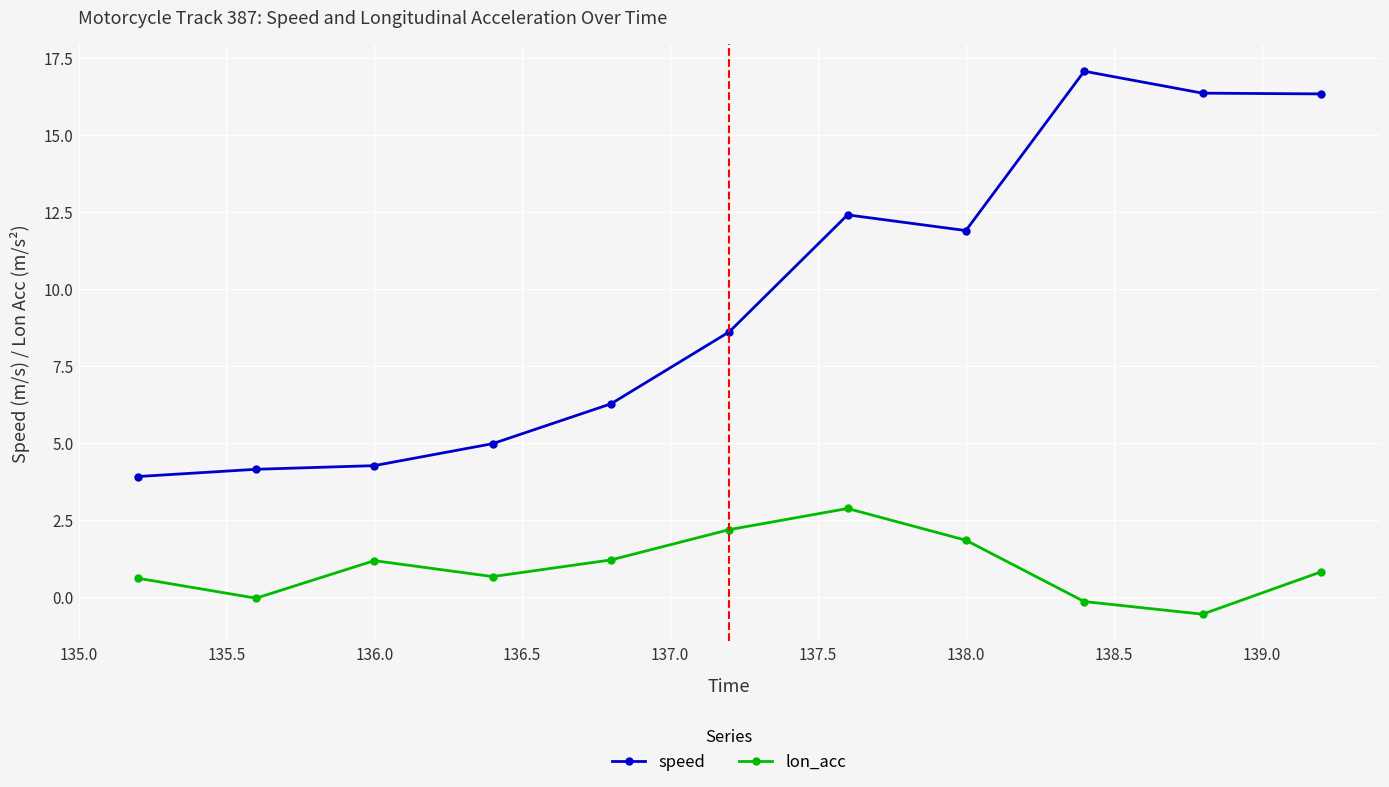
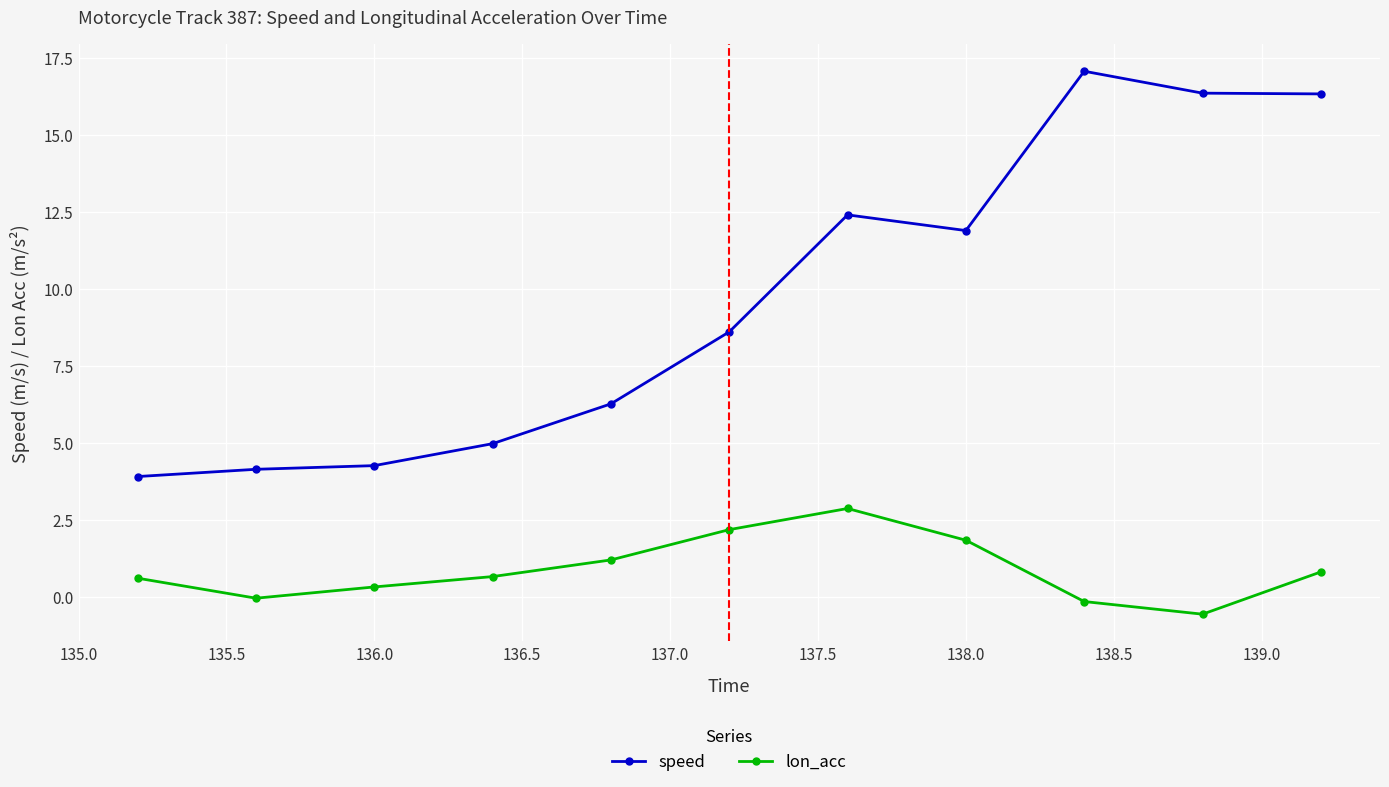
  {
    "speed": {
      "136.0": 4.3,
      "138.0": 11.9
    },
    "lon_acc": {
-     "136.0": 1.2,
+     "136.0": 0.3,
      "138.0": 1.8
    }
  }
